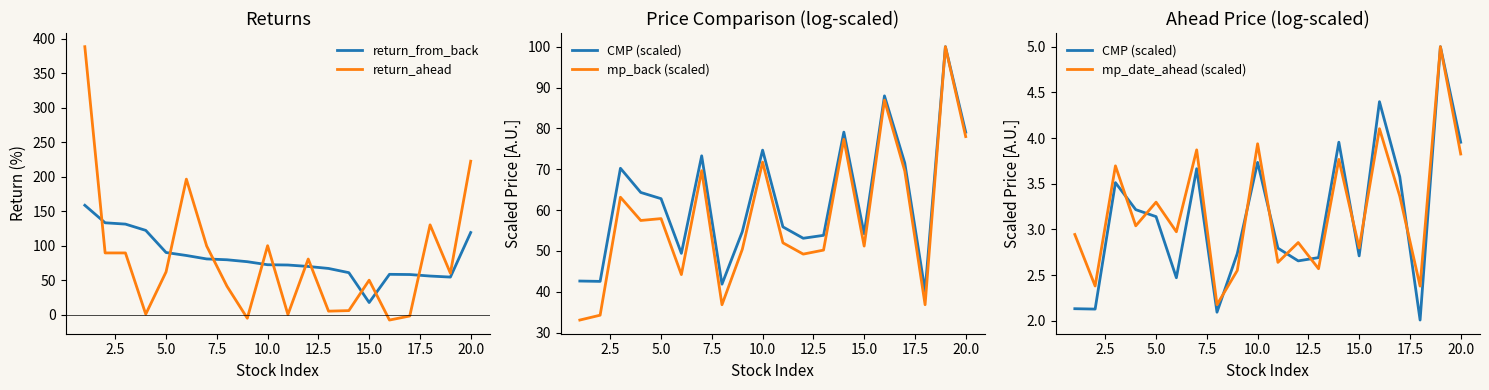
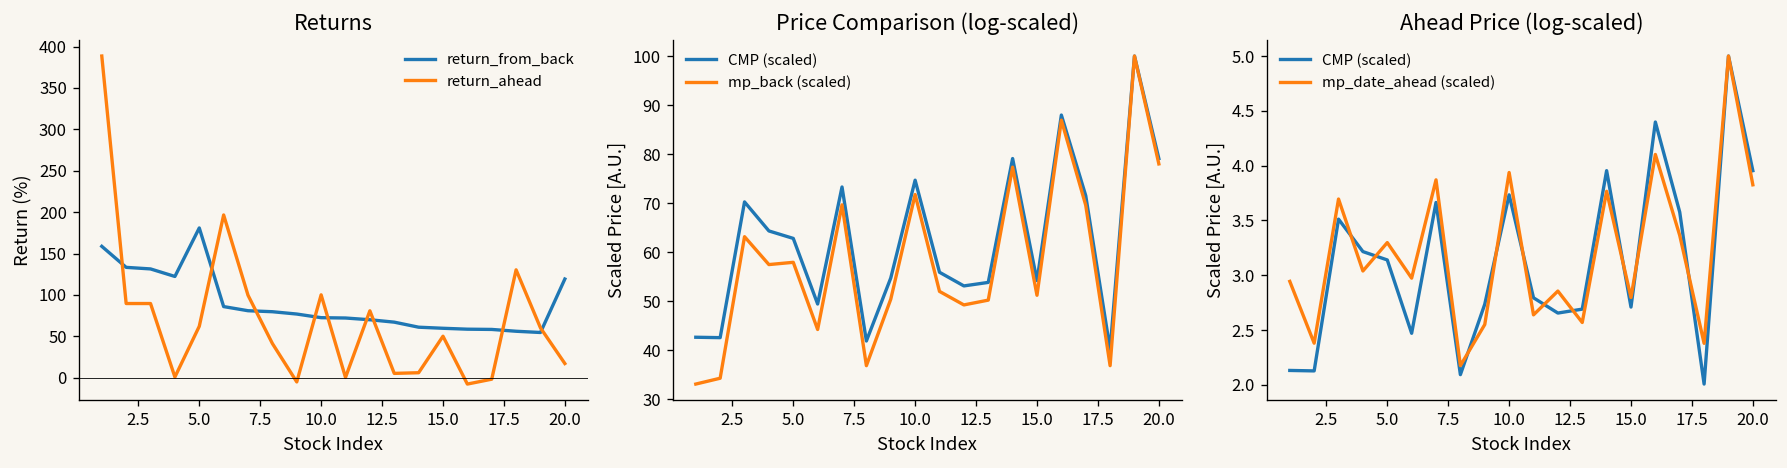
  {
    "Returns": {
      "return_from_back": {
-       "5.0": 90,
+       "5.0": 180,
        "10.0": 70,
-       "15.0": 20,
+       "15.0": 60,
        "20.0": 120
      },
      "return_ahead": {
        "5.0": 60,
        "10.0": 100,
        "15.0": 50,
-       "20.0": 220
+       "20.0": 20
      }
    },
    "Price Comparison (log-scaled)": {
      "CMP (scaled)": {
        "5.0": 63,
        "10.0": 75,
        "15.0": 54,
        "20.0": 79
      },
      "mp_back (scaled)": {
        "5.0": 58,
        "10.0": 72,
        "15.0": 51,
        "20.0": 78
      }
    },
    "Ahead Price (log-scaled)": {
      "CMP (scaled)": {
        "5.0": 3.1,
        "10.0": 3.7,
        "15.0": 2.7,
        "20.0": 4.0
      },
      "mp_date_ahead (scaled)": {
        "5.0": 3.3,
        "10.0": 3.9,
        "15.0": 2.8,
        "20.0": 3.8
      }
    }
  }
